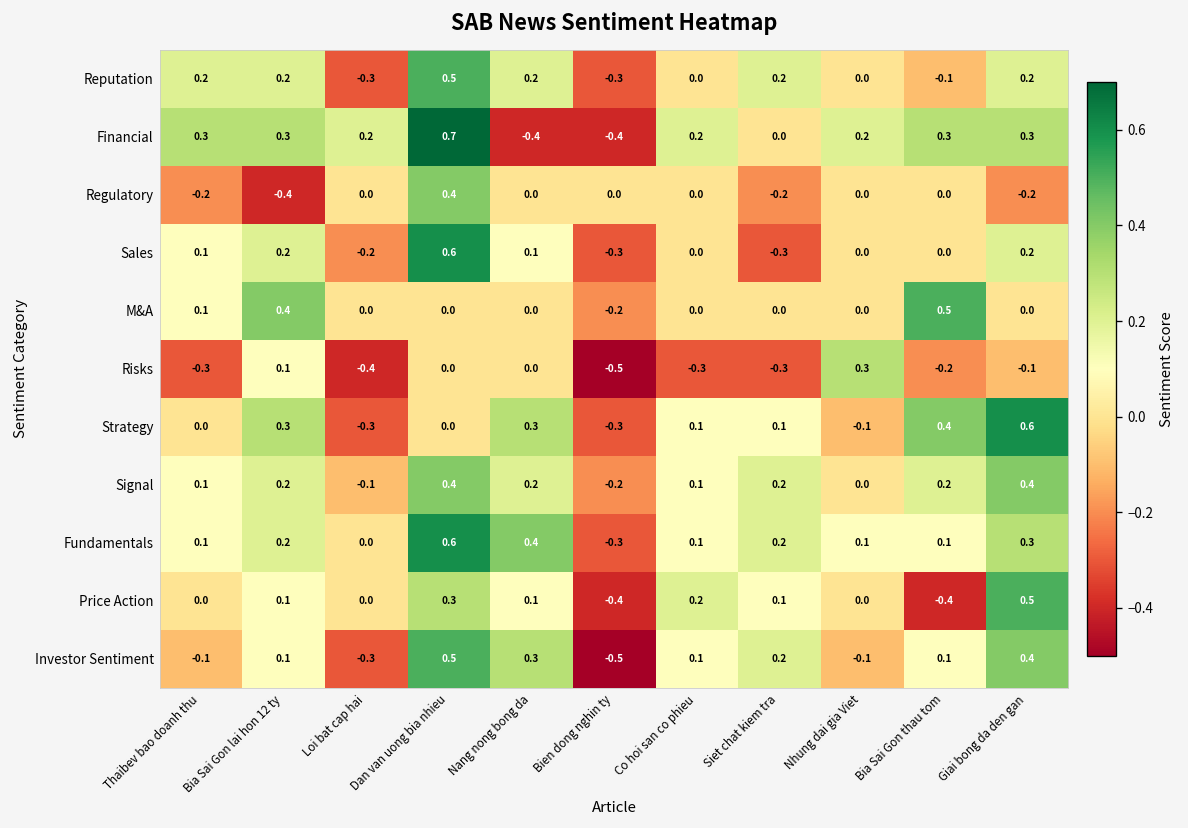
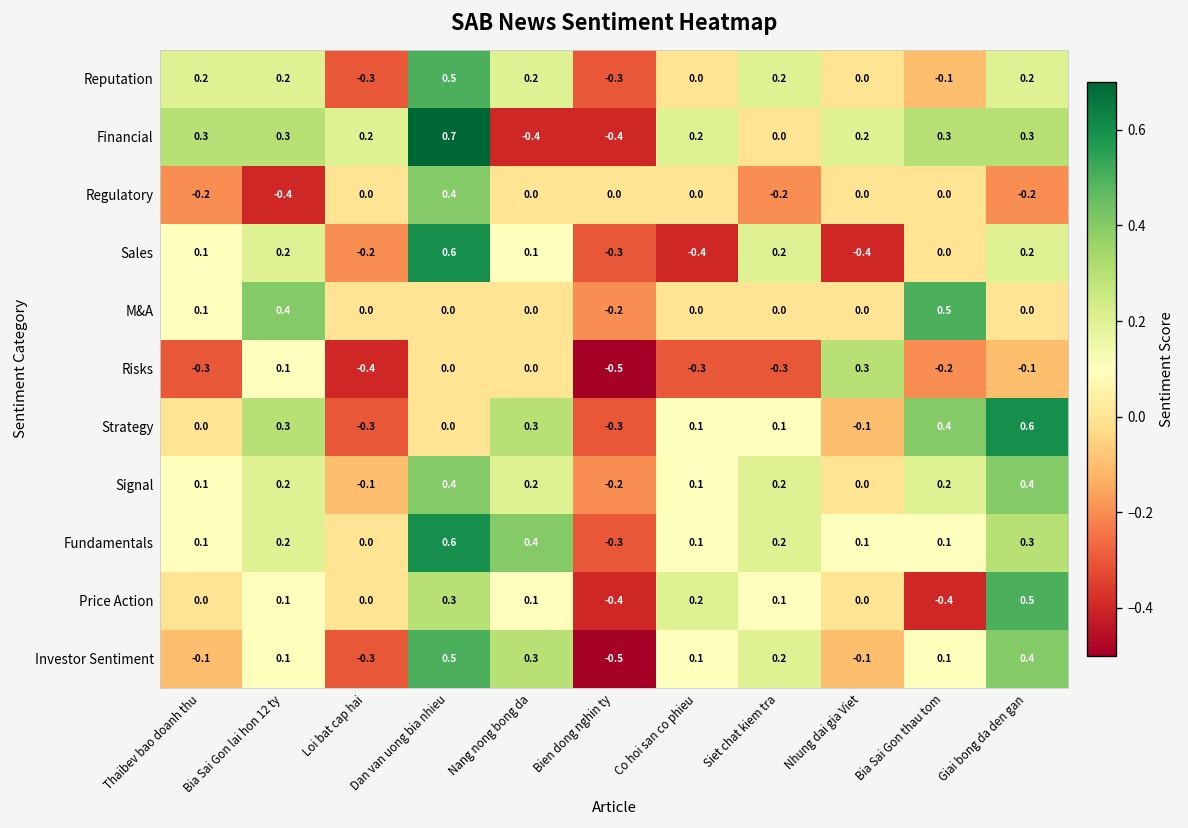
  {
    "Reputation": {
      "Thaibev bao doanh thu": 0.2,
      "Bia Sai Gon lai hon 12 ty": 0.2,
      "Loi bat cap hai": -0.3,
      "Dan van uong bia nhieu": 0.5,
      "Nang nong bong da": 0.2,
      "Bien dong nghin ty": -0.3,
      "Co hoi san co phieu": 0.0,
      "Siet chat kiem tra": 0.2,
      "Nhung dai gia Viet": 0.0,
      "Bia Sai Gon thau tom": -0.1,
      "Giai bong da den gan": 0.2
    },
    "Financial": {
      "Thaibev bao doanh thu": 0.3,
      "Bia Sai Gon lai hon 12 ty": 0.3,
      "Loi bat cap hai": 0.2,
      "Dan van uong bia nhieu": 0.7,
      "Nang nong bong da": -0.4,
      "Bien dong nghin ty": -0.4,
      "Co hoi san co phieu": 0.2,
      "Siet chat kiem tra": 0.0,
      "Nhung dai gia Viet": 0.2,
      "Bia Sai Gon thau tom": 0.3,
      "Giai bong da den gan": 0.3
    },
    "Regulatory": {
      "Thaibev bao doanh thu": -0.2,
      "Bia Sai Gon lai hon 12 ty": -0.4,
      "Loi bat cap hai": 0.0,
      "Dan van uong bia nhieu": 0.4,
      "Nang nong bong da": 0.0,
      "Bien dong nghin ty": 0.0,
      "Co hoi san co phieu": 0.0,
      "Siet chat kiem tra": -0.2,
      "Nhung dai gia Viet": 0.0,
      "Bia Sai Gon thau tom": 0.0,
      "Giai bong da den gan": -0.2
    },
    "Sales": {
      "Thaibev bao doanh thu": 0.1,
      "Bia Sai Gon lai hon 12 ty": 0.2,
      "Loi bat cap hai": -0.2,
      "Dan van uong bia nhieu": 0.6,
      "Nang nong bong da": 0.1,
      "Bien dong nghin ty": -0.3,
-     "Co hoi san co phieu": 0.0,
-     "Siet chat kiem tra": -0.3,
-     "Nhung dai gia Viet": 0.0,
+     "Co hoi san co phieu": -0.4,
+     "Siet chat kiem tra": 0.2,
+     "Nhung dai gia Viet": -0.4,
      "Bia Sai Gon thau tom": 0.0,
      "Giai bong da den gan": 0.2
    },
    "M&A": {
      "Thaibev bao doanh thu": 0.1,
      "Bia Sai Gon lai hon 12 ty": 0.4,
      "Loi bat cap hai": 0.0,
      "Dan van uong bia nhieu": 0.0,
      "Nang nong bong da": 0.0,
      "Bien dong nghin ty": -0.2,
      "Co hoi san co phieu": 0.0,
      "Siet chat kiem tra": 0.0,
      "Nhung dai gia Viet": 0.0,
      "Bia Sai Gon thau tom": 0.5,
      "Giai bong da den gan": 0.0
    },
    "Risks": {
      "Thaibev bao doanh thu": -0.3,
      "Bia Sai Gon lai hon 12 ty": 0.1,
      "Loi bat cap hai": -0.4,
      "Dan van uong bia nhieu": 0.0,
      "Nang nong bong da": 0.0,
      "Bien dong nghin ty": -0.5,
      "Co hoi san co phieu": -0.3,
      "Siet chat kiem tra": -0.3,
      "Nhung dai gia Viet": 0.3,
      "Bia Sai Gon thau tom": -0.2,
      "Giai bong da den gan": -0.1
    },
    "Strategy": {
      "Thaibev bao doanh thu": 0.0,
      "Bia Sai Gon lai hon 12 ty": 0.3,
      "Loi bat cap hai": -0.3,
      "Dan van uong bia nhieu": 0.0,
      "Nang nong bong da": 0.3,
      "Bien dong nghin ty": -0.3,
      "Co hoi san co phieu": 0.1,
      "Siet chat kiem tra": 0.1,
      "Nhung dai gia Viet": -0.1,
      "Bia Sai Gon thau tom": 0.4,
      "Giai bong da den gan": 0.6
    },
    "Signal": {
      "Thaibev bao doanh thu": 0.1,
      "Bia Sai Gon lai hon 12 ty": 0.2,
      "Loi bat cap hai": -0.1,
      "Dan van uong bia nhieu": 0.4,
      "Nang nong bong da": 0.2,
      "Bien dong nghin ty": -0.2,
      "Co hoi san co phieu": 0.1,
      "Siet chat kiem tra": 0.2,
      "Nhung dai gia Viet": 0.0,
      "Bia Sai Gon thau tom": 0.2,
      "Giai bong da den gan": 0.4
    },
    "Fundamentals": {
      "Thaibev bao doanh thu": 0.1,
      "Bia Sai Gon lai hon 12 ty": 0.2,
      "Loi bat cap hai": 0.0,
      "Dan van uong bia nhieu": 0.6,
      "Nang nong bong da": 0.4,
      "Bien dong nghin ty": -0.3,
      "Co hoi san co phieu": 0.1,
      "Siet chat kiem tra": 0.2,
      "Nhung dai gia Viet": 0.1,
      "Bia Sai Gon thau tom": 0.1,
      "Giai bong da den gan": 0.3
    },
    "Price Action": {
      "Thaibev bao doanh thu": 0.0,
      "Bia Sai Gon lai hon 12 ty": 0.1,
      "Loi bat cap hai": 0.0,
      "Dan van uong bia nhieu": 0.3,
      "Nang nong bong da": 0.1,
      "Bien dong nghin ty": -0.4,
      "Co hoi san co phieu": 0.2,
      "Siet chat kiem tra": 0.1,
      "Nhung dai gia Viet": 0.0,
      "Bia Sai Gon thau tom": -0.4,
      "Giai bong da den gan": 0.5
    },
    "Investor Sentiment": {
      "Thaibev bao doanh thu": -0.1,
      "Bia Sai Gon lai hon 12 ty": 0.1,
      "Loi bat cap hai": -0.3,
      "Dan van uong bia nhieu": 0.5,
      "Nang nong bong da": 0.3,
      "Bien dong nghin ty": -0.5,
      "Co hoi san co phieu": 0.1,
      "Siet chat kiem tra": 0.2,
      "Nhung dai gia Viet": -0.1,
      "Bia Sai Gon thau tom": 0.1,
      "Giai bong da den gan": 0.4
    }
  }
